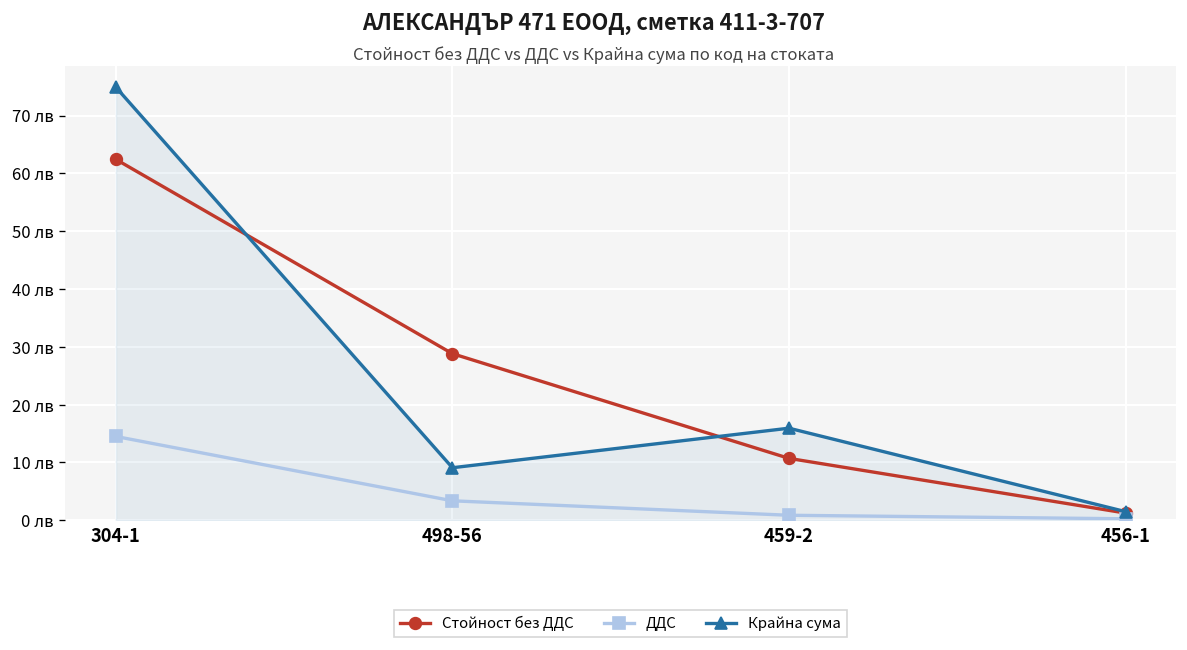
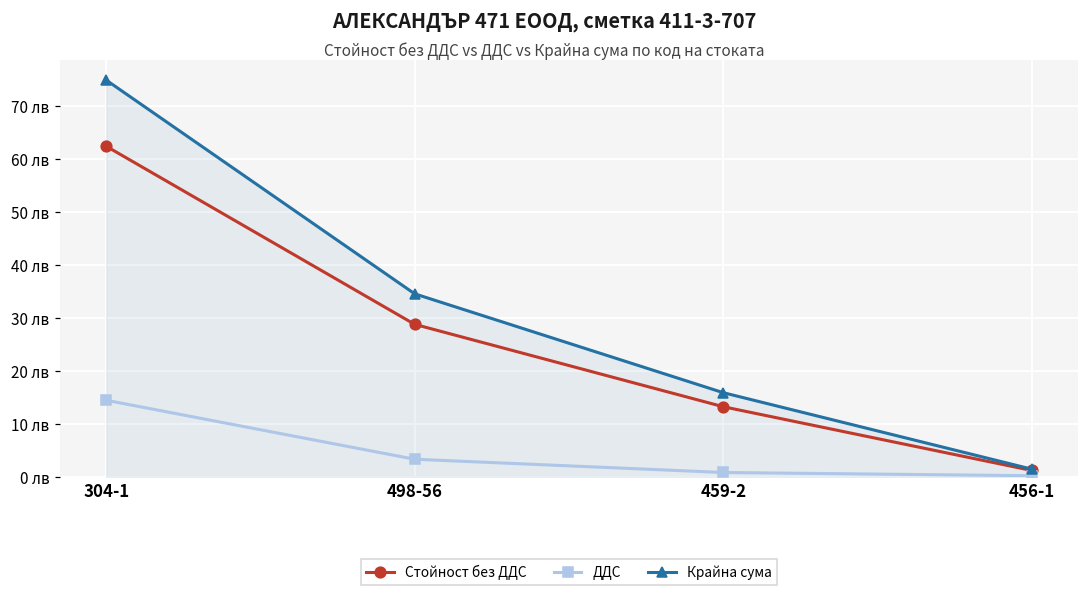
  {
    "Стойност без ДДС": {
      "304-1": "62 лв",
      "498-56": "29 лв",
-     "459-2": "11 лв"
+     "459-2": "13 лв"
    },
    "ДДС": {
      "304-1": "14 лв",
      "498-56": "3 лв",
      "459-2": "1 лв",
      "456-1": "0 лв"
    },
    "Крайна сума": {
      "304-1": "75 лв",
-     "498-56": "9 лв",
+     "498-56": "35 лв",
      "459-2": "16 лв"
    }
  }
